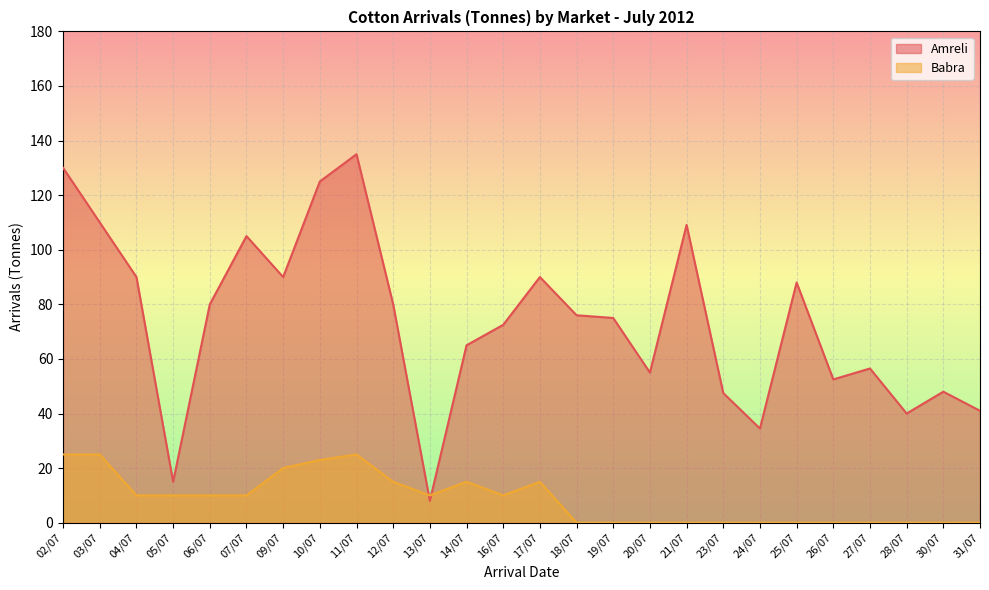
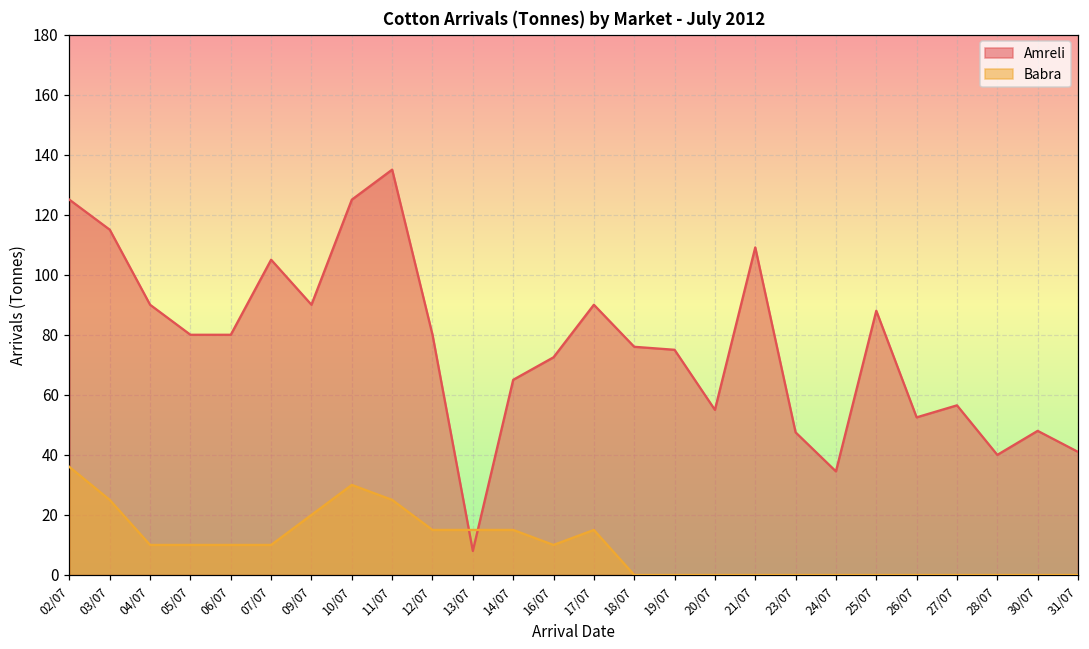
  {
    "Amreli": {
-     "02/07": 130,
-     "03/07": 110,
+     "02/07": 125,
+     "03/07": 115,
      "04/07": 90,
-     "05/07": 15,
+     "05/07": 80,
      "06/07": 80,
      "07/07": 105,
      "09/07": 90,
      "10/07": 125,
      "11/07": 135,
      "12/07": 80,
      "13/07": 8,
      "14/07": 65,
      "16/07": 73,
      "17/07": 90,
      "18/07": 76,
      "19/07": 75,
      "20/07": 55,
      "21/07": 109,
      "23/07": 48,
      "24/07": 35,
      "25/07": 88,
      "26/07": 53,
      "27/07": 57,
      "28/07": 40,
      "30/07": 48,
      "31/07": 41
    },
    "Babra": {
-     "02/07": 25,
+     "02/07": 36,
      "03/07": 25,
      "04/07": 10,
      "05/07": 10,
      "06/07": 10,
      "07/07": 10,
      "09/07": 20,
-     "10/07": 23,
+     "10/07": 30,
      "11/07": 25,
      "12/07": 15,
-     "13/07": 10,
+     "13/07": 15,
      "14/07": 15,
      "16/07": 10,
      "17/07": 15,
      "18/07": 0,
      "19/07": 0,
      "20/07": 0,
      "21/07": 0,
      "23/07": 0,
      "24/07": 0,
      "25/07": 0,
      "26/07": 0,
      "27/07": 0,
      "28/07": 0,
      "30/07": 0,
      "31/07": 0
    }
  }
